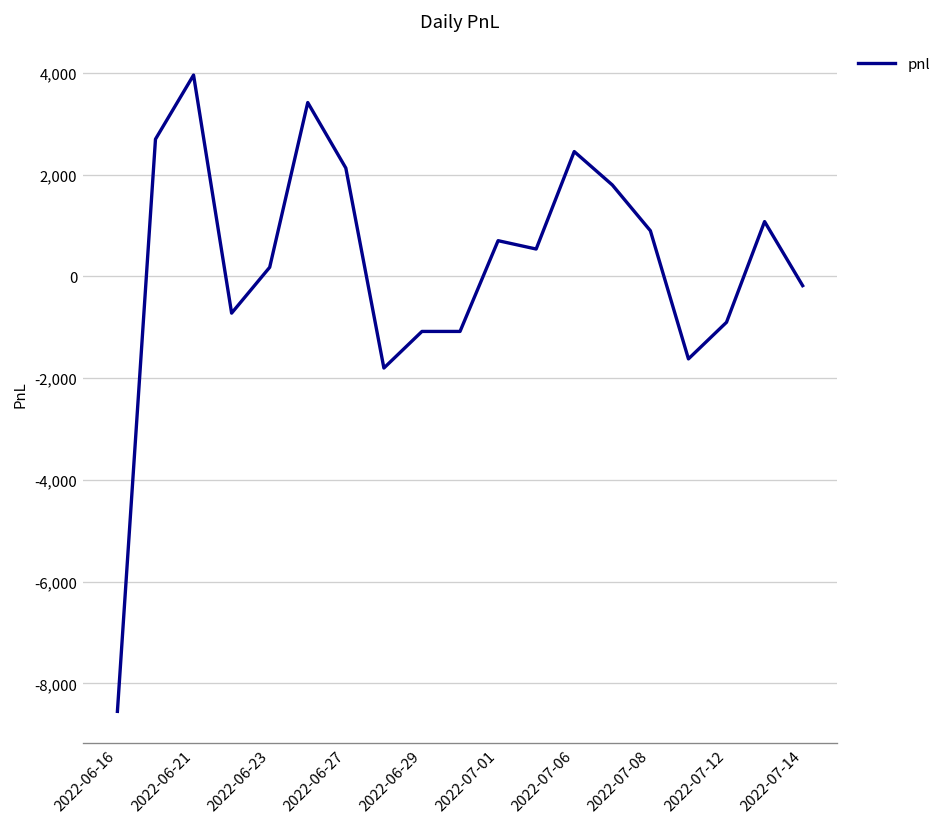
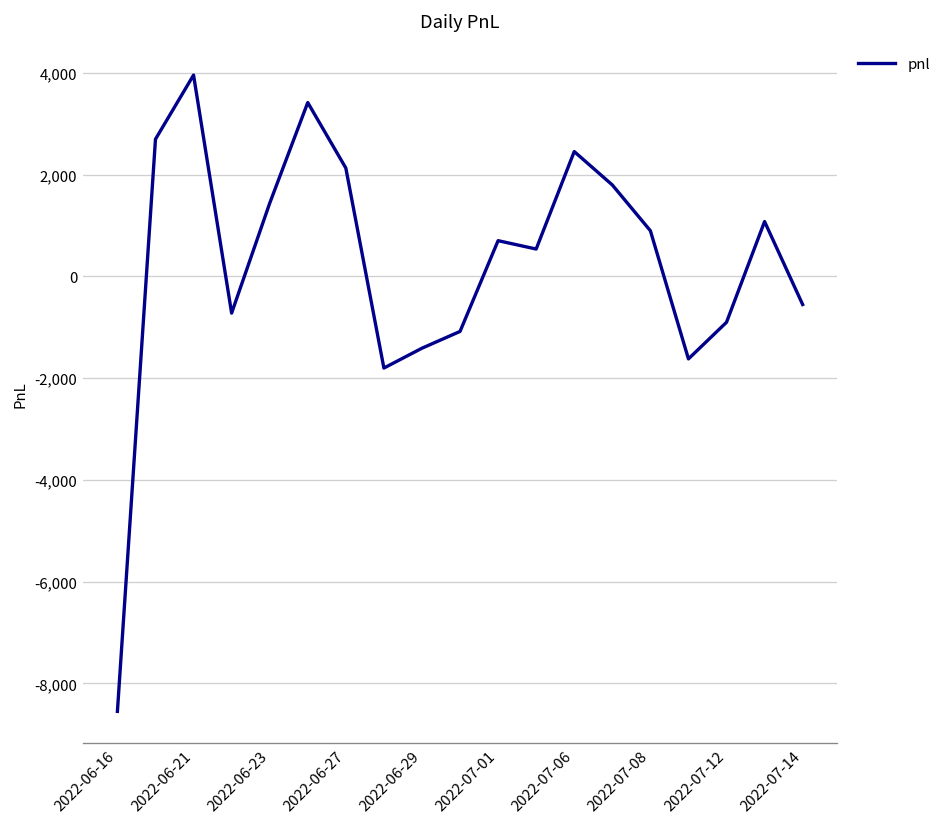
  {
    "2022-06-16": "-8,600",
    "2022-06-21": "4,000",
-   "2022-06-23": "200",
+   "2022-06-23": "1,400",
    "2022-06-27": "2,100",
-   "2022-06-29": "-1,100",
+   "2022-06-29": "-1,400",
    "2022-07-01": "700",
    "2022-07-06": "2,500",
    "2022-07-08": "900",
    "2022-07-12": "-900",
-   "2022-07-14": "-200"
+   "2022-07-14": "-600"
  }
